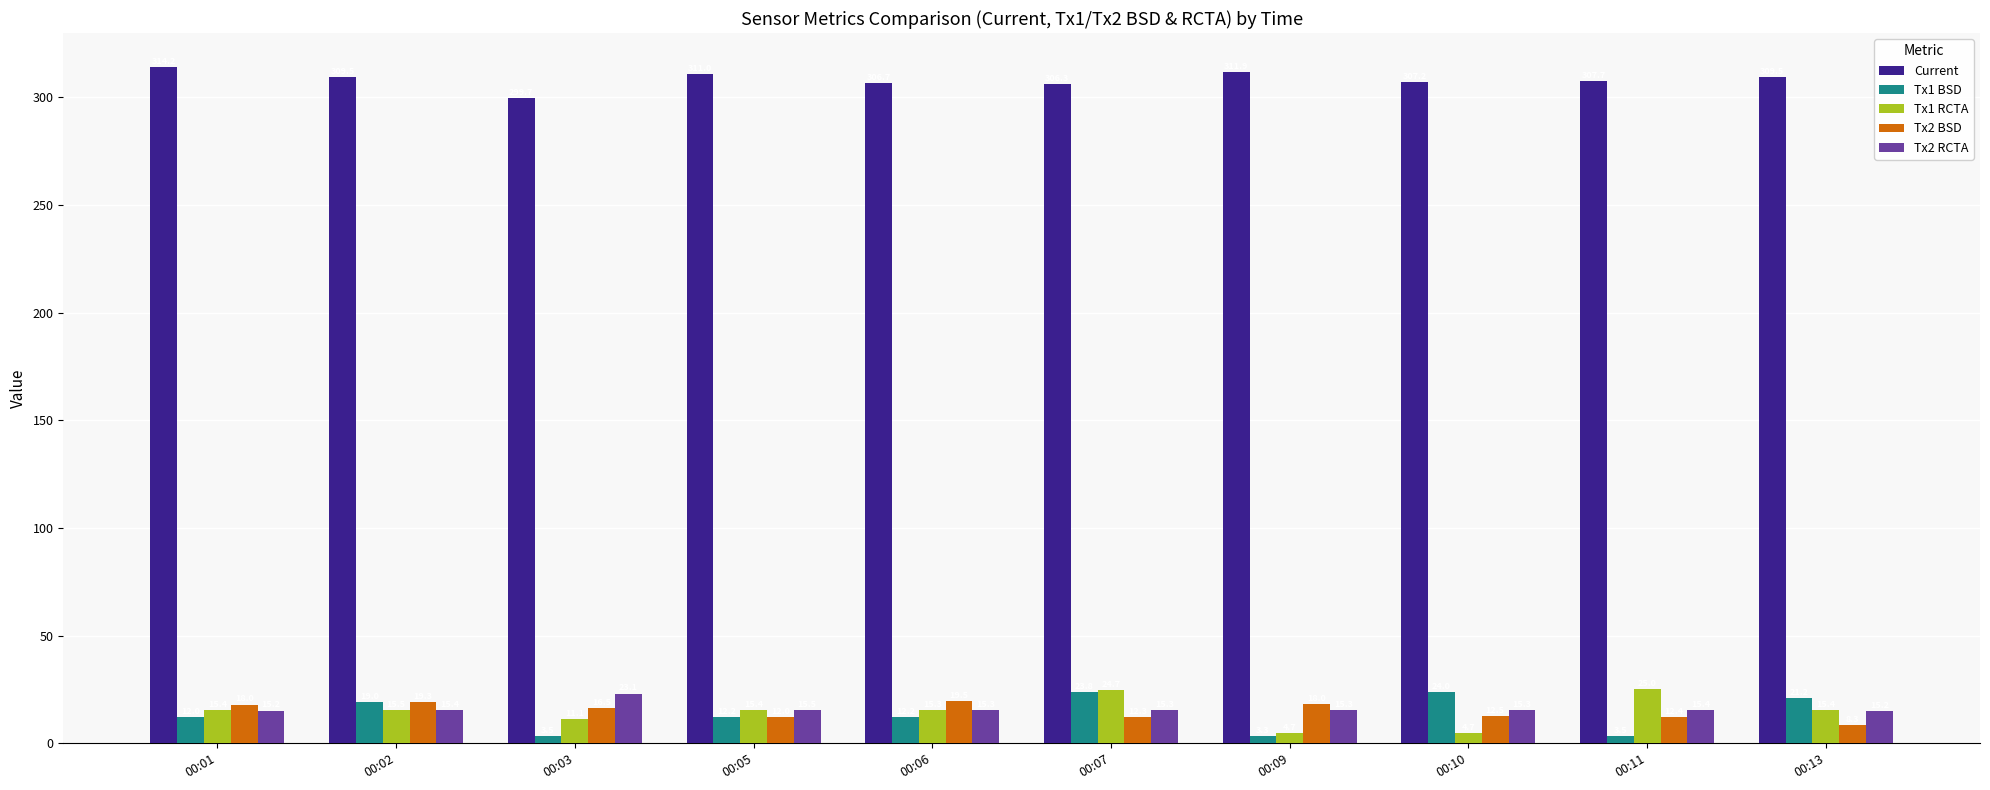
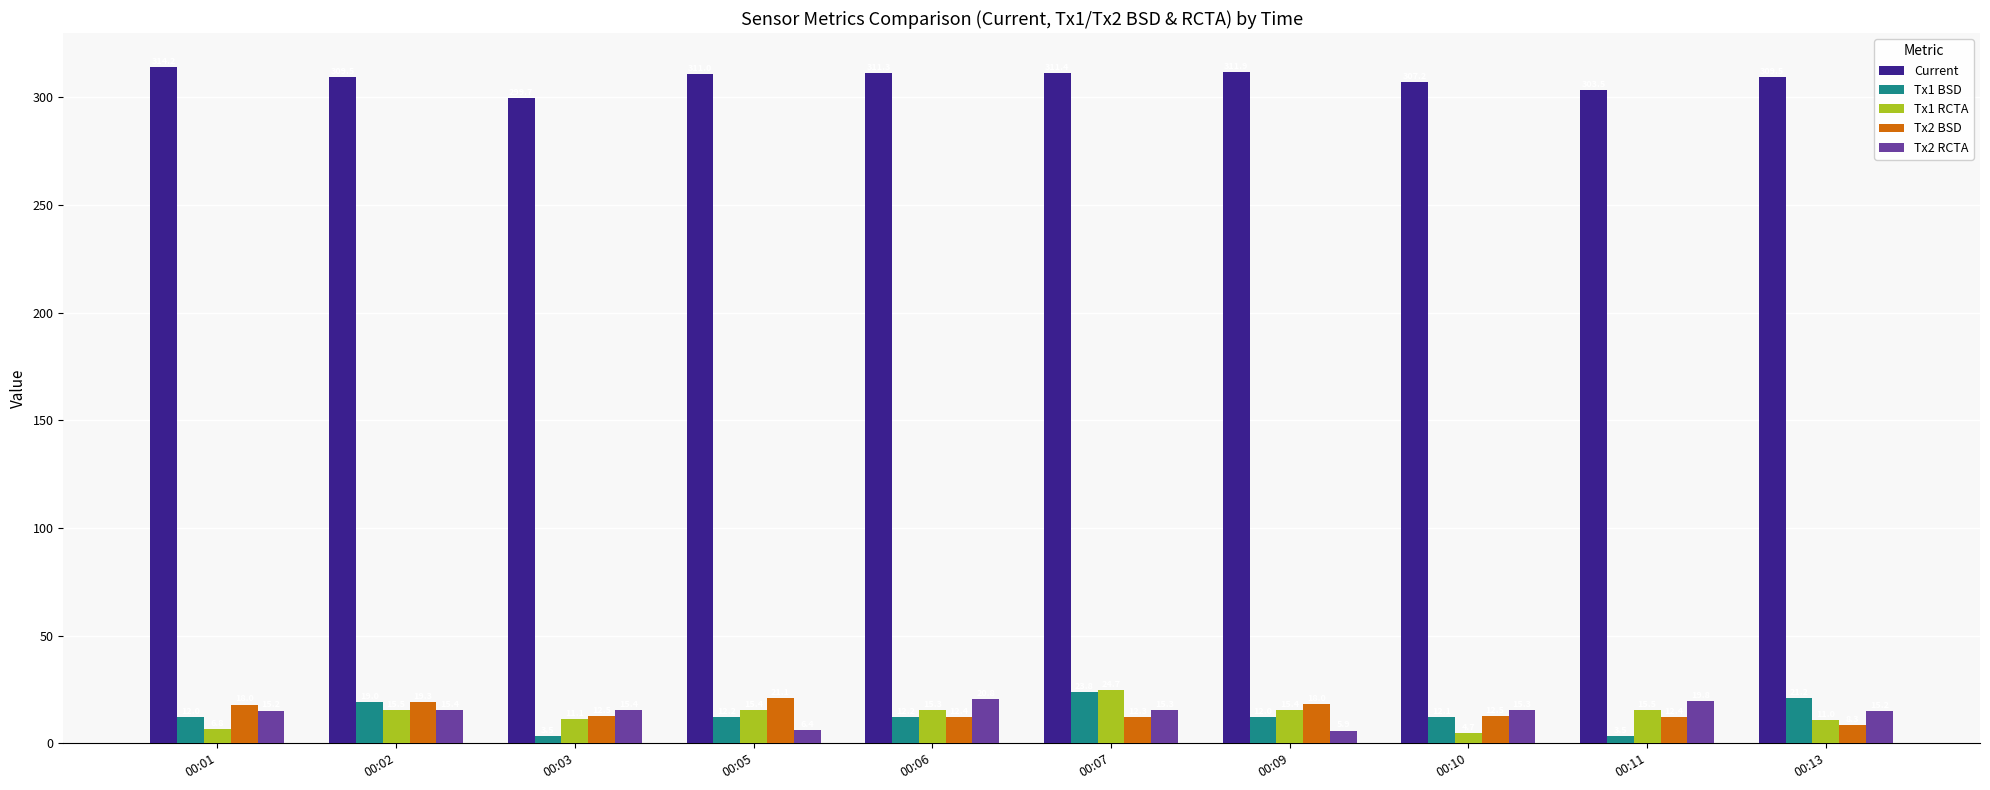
  {
    "Current": {
      "00:01": 314,
      "00:02": 310,
      "00:03": 300,
      "00:05": 311,
-     "00:06": 307,
-     "00:07": 306,
+     "00:06": 311,
+     "00:07": 311,
      "00:09": 312,
      "00:10": 307,
-     "00:11": 308,
+     "00:11": 304,
      "00:13": 309
    },
    "Tx1 BSD": {
      "00:01": 12,
      "00:02": 19,
      "00:03": 4,
      "00:05": 12,
      "00:06": 12,
      "00:07": 24,
-     "00:09": 3,
-     "00:10": 24,
+     "00:09": 12,
+     "00:10": 12,
      "00:11": 3,
      "00:13": 21
    },
    "Tx1 RCTA": {
-     "00:01": 15,
+     "00:01": 7,
      "00:02": 15,
      "00:03": 11,
      "00:05": 15,
      "00:06": 15,
      "00:07": 25,
-     "00:09": 5,
+     "00:09": 15,
      "00:10": 5,
-     "00:11": 25,
-     "00:13": 15
+     "00:11": 15,
+     "00:13": 11
    },
    "Tx2 BSD": {
      "00:01": 18,
      "00:02": 19,
-     "00:03": 16,
-     "00:05": 12,
-     "00:06": 20,
+     "00:03": 12,
+     "00:05": 21,
+     "00:06": 12,
      "00:07": 12,
      "00:09": 18,
      "00:10": 12,
      "00:11": 12,
      "00:13": 8
    },
    "Tx2 RCTA": {
      "00:01": 15,
      "00:02": 15,
-     "00:03": 23,
-     "00:05": 15,
-     "00:06": 15,
+     "00:03": 15,
+     "00:05": 6,
+     "00:06": 21,
      "00:07": 15,
-     "00:09": 15,
+     "00:09": 6,
      "00:10": 15,
-     "00:11": 15,
+     "00:11": 20,
      "00:13": 15
    }
  }
